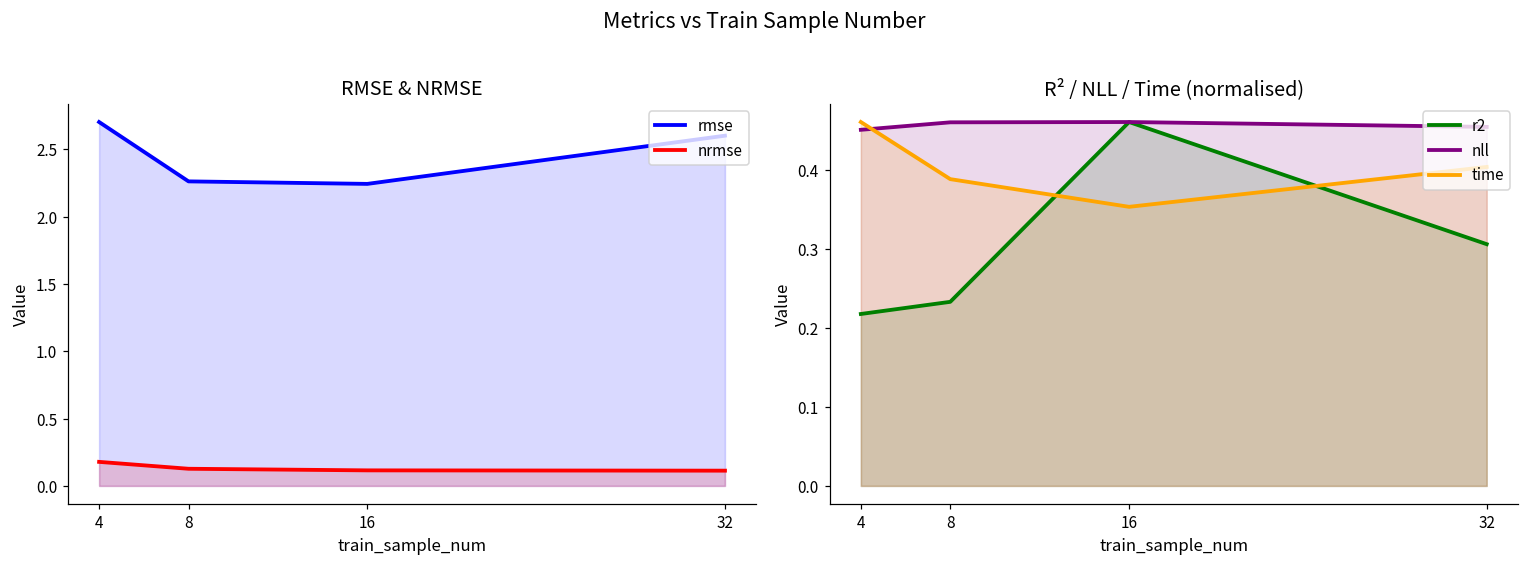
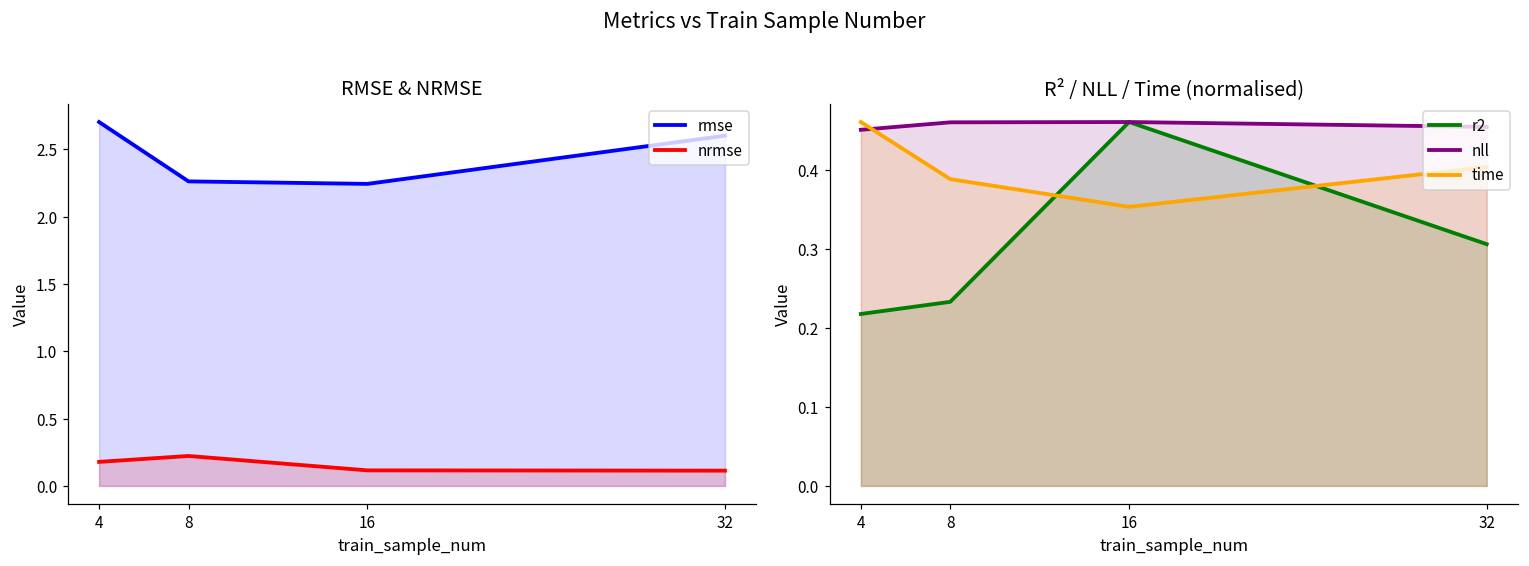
  {
    "RMSE & NRMSE": {
      "rmse": {
        "4": 2.70,
        "8": 2.26,
        "16": 2.24
      },
      "nrmse": {
        "4": 0.18,
-       "8": 0.13,
+       "8": 0.22,
        "16": 0.12,
        "32": 0.11
      }
    },
    "R² / NLL / Time (normalised)": {
      "r2": {
        "4": 0.22,
        "8": 0.23,
        "32": 0.31
      },
      "nll": {
        "4": 0.45,
        "8": 0.46
      },
      "time": {
        "4": 0.46,
        "8": 0.39,
        "16": 0.35
      }
    }
  }
